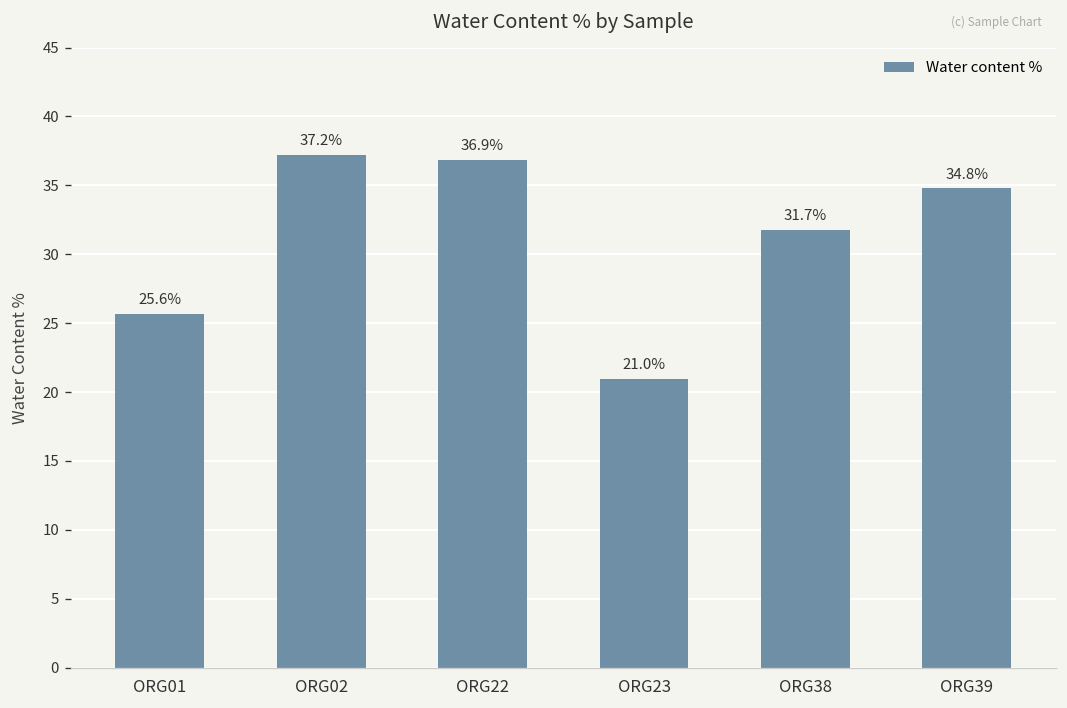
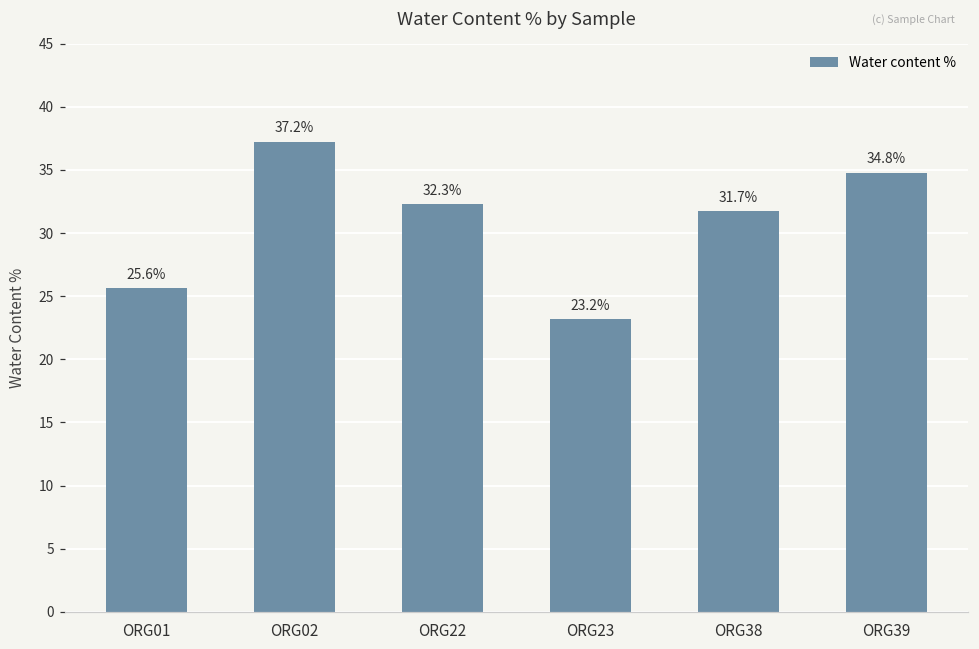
  {
    "ORG01": "25.6%",
    "ORG02": "37.2%",
-   "ORG22": "36.9%",
-   "ORG23": "21.0%",
+   "ORG22": "32.3%",
+   "ORG23": "23.2%",
    "ORG38": "31.7%",
    "ORG39": "34.8%"
  }
